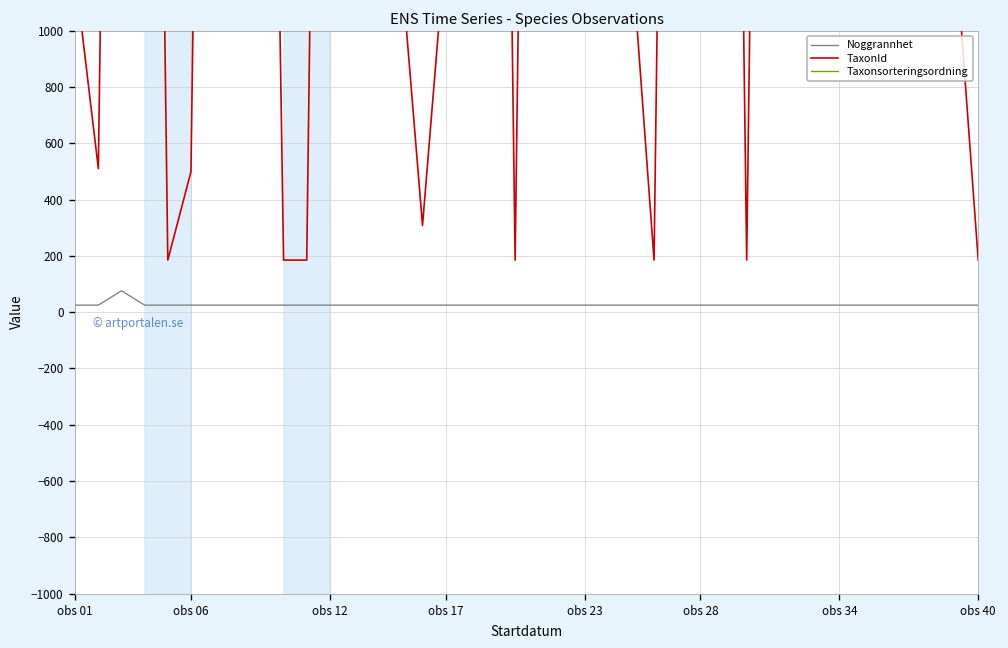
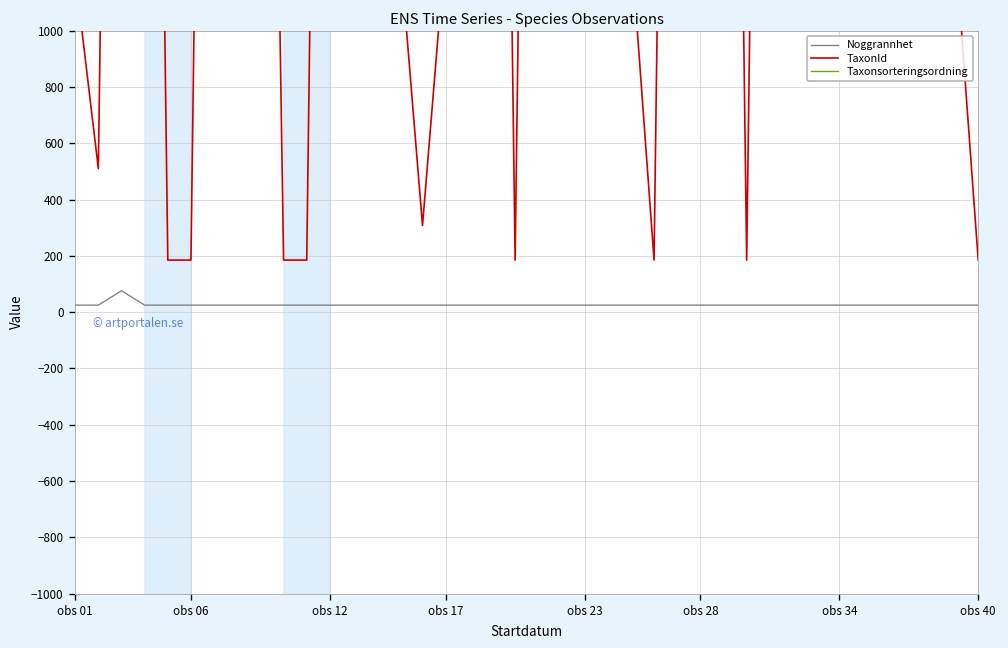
  {
    "Noggrannhet": {
      "obs 01": 30,
      "obs 06": 30,
      "obs 12": 30,
      "obs 17": 30,
      "obs 23": 30,
      "obs 28": 30,
      "obs 34": 30,
      "obs 40": 30
    },
    "TaxonId": {
-     "obs 06": 500,
+     "obs 06": 190,
      "obs 40": 190
    }
  }
